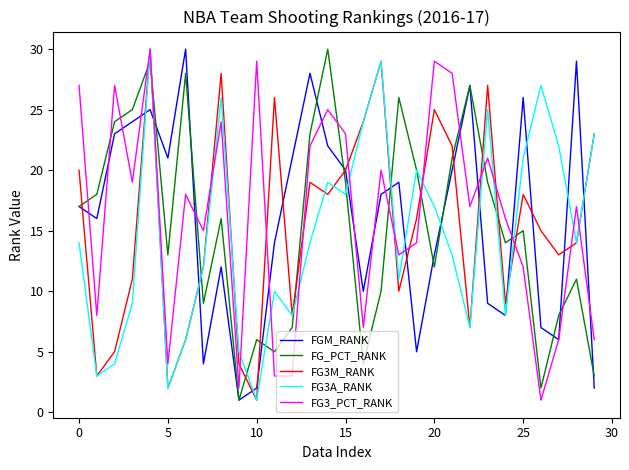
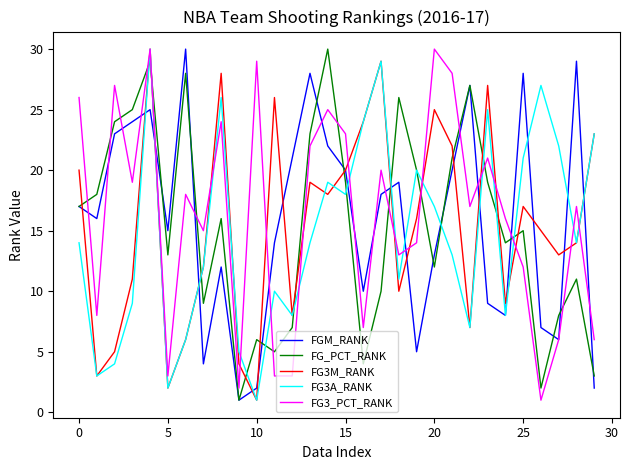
  {
    "FGM_RANK": {
-     "5": 21,
+     "5": 15,
      "10": 2,
      "20": 13,
-     "25": 26
+     "25": 28
    },
    "FG_PCT_RANK": {
      "5": 13,
      "10": 6,
      "15": 19,
      "20": 12,
      "25": 15
    },
    "FG3M_RANK": {
      "0": 20,
      "20": 25,
-     "25": 18
+     "25": 17
    },
    "FG3A_RANK": {
      "0": 14,
      "15": 18,
      "20": 17,
      "25": 21
    },
    "FG3_PCT_RANK": {
-     "0": 27,
-     "5": 4,
+     "0": 26,
+     "5": 3,
      "10": 29,
      "15": 23,
-     "20": 29,
+     "20": 30,
      "25": 12
    }
  }
